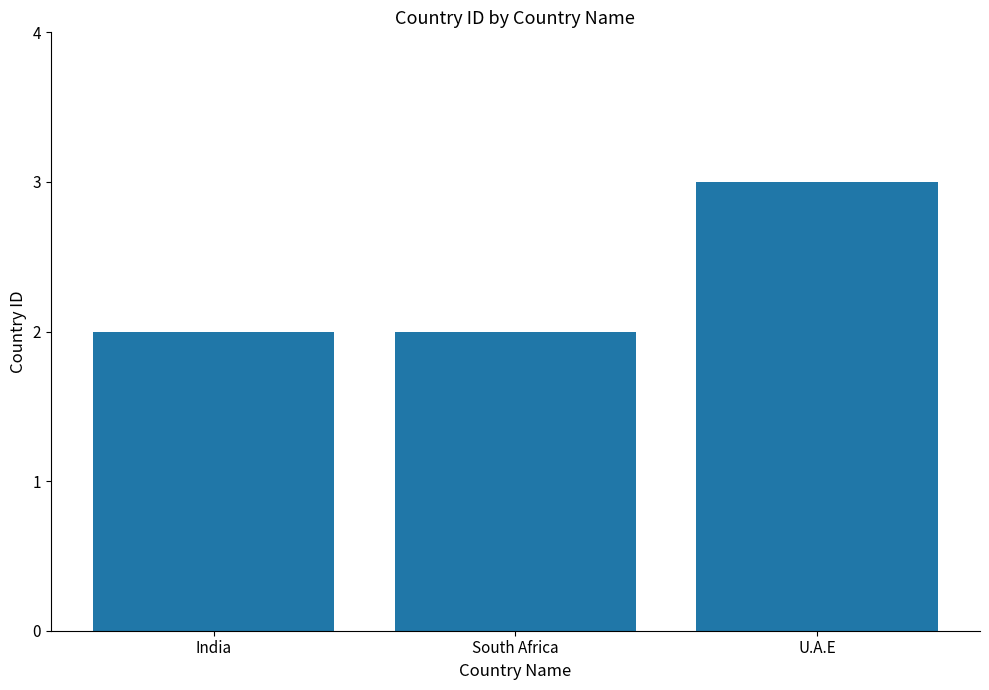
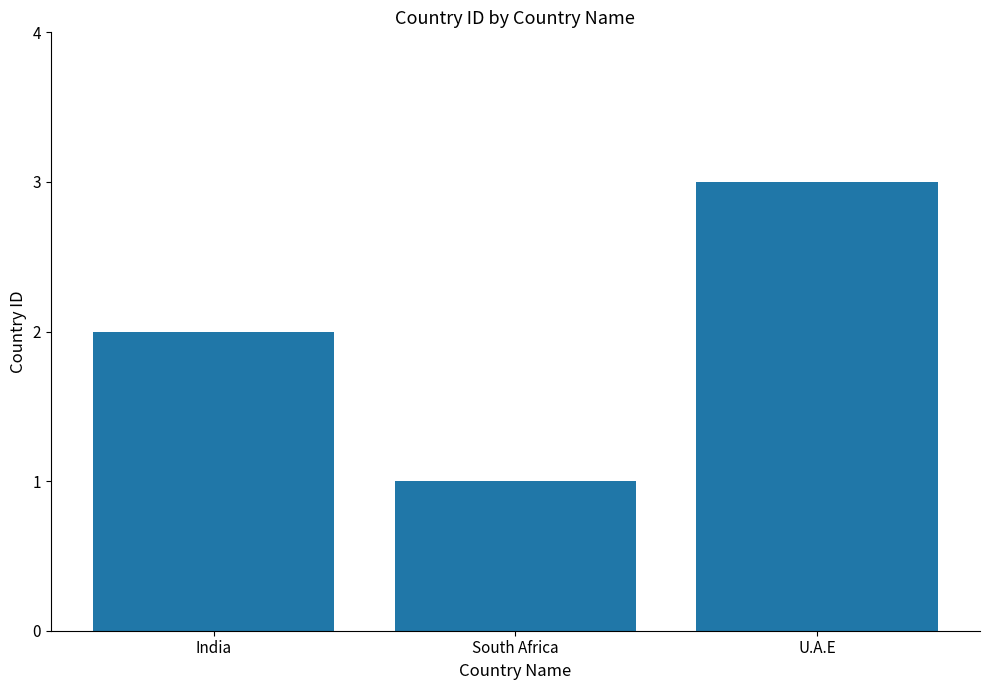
  {
    "India": 2,
-   "South Africa": 2,
+   "South Africa": 1,
    "U.A.E": 3
  }
